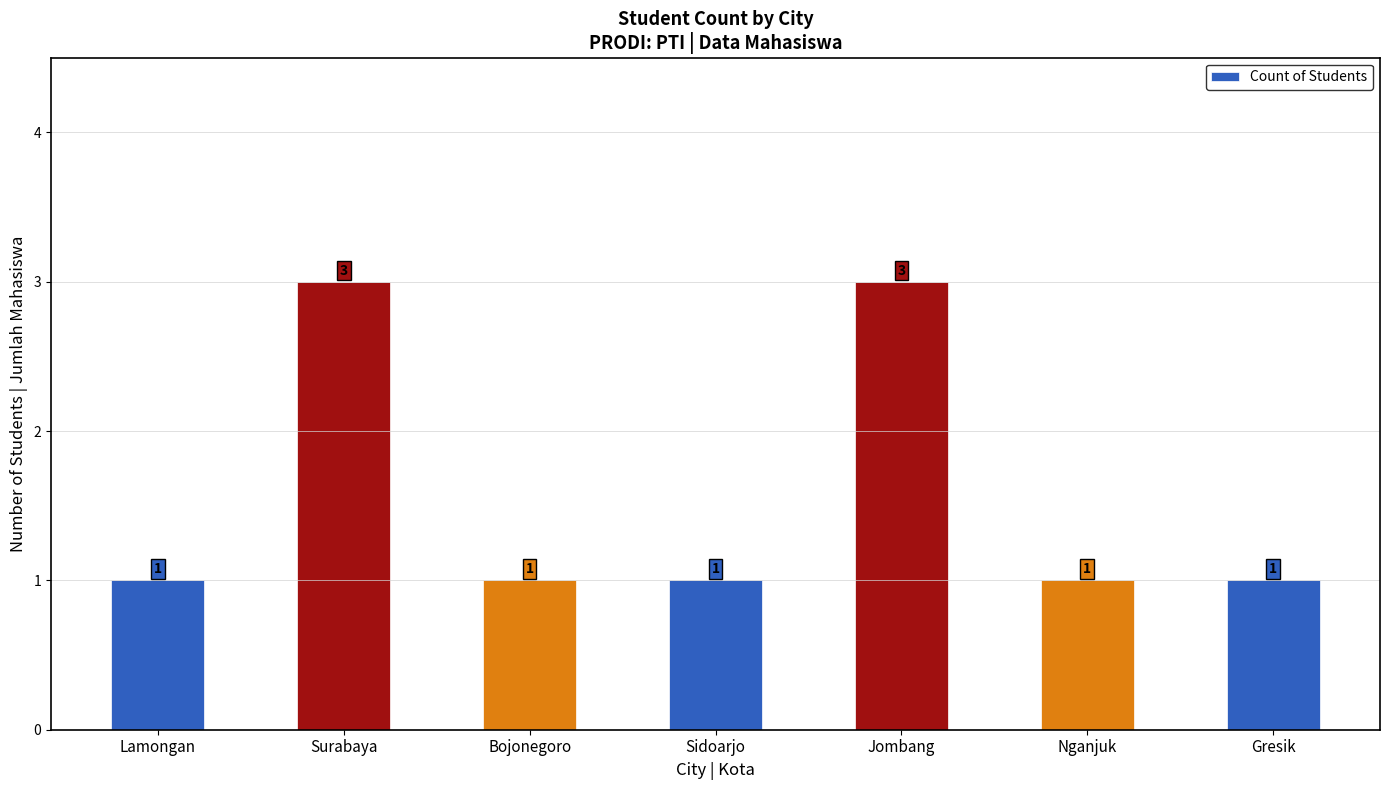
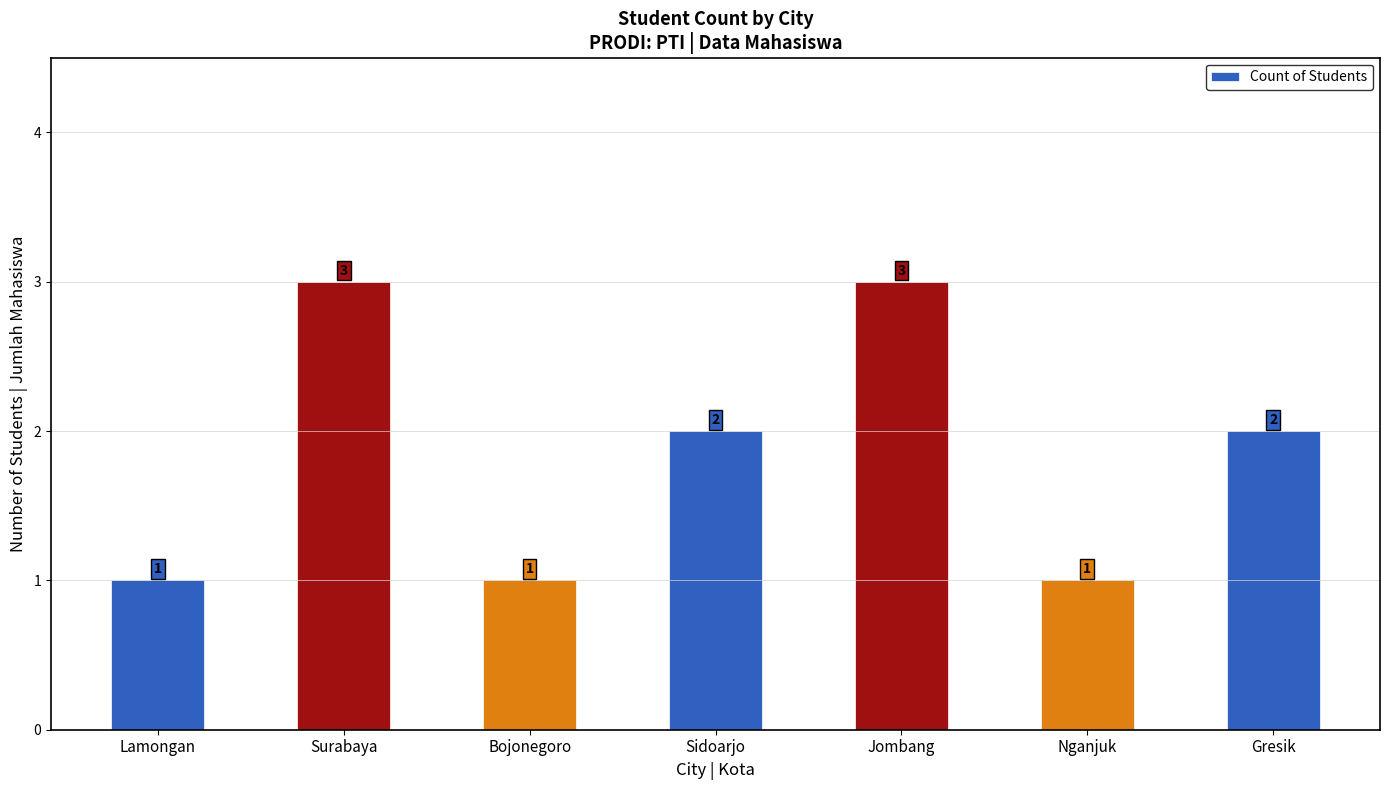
  {
-   "Sidoarjo": 1,
-   "Gresik": 1
+   "Sidoarjo": 2,
+   "Gresik": 2
  }
